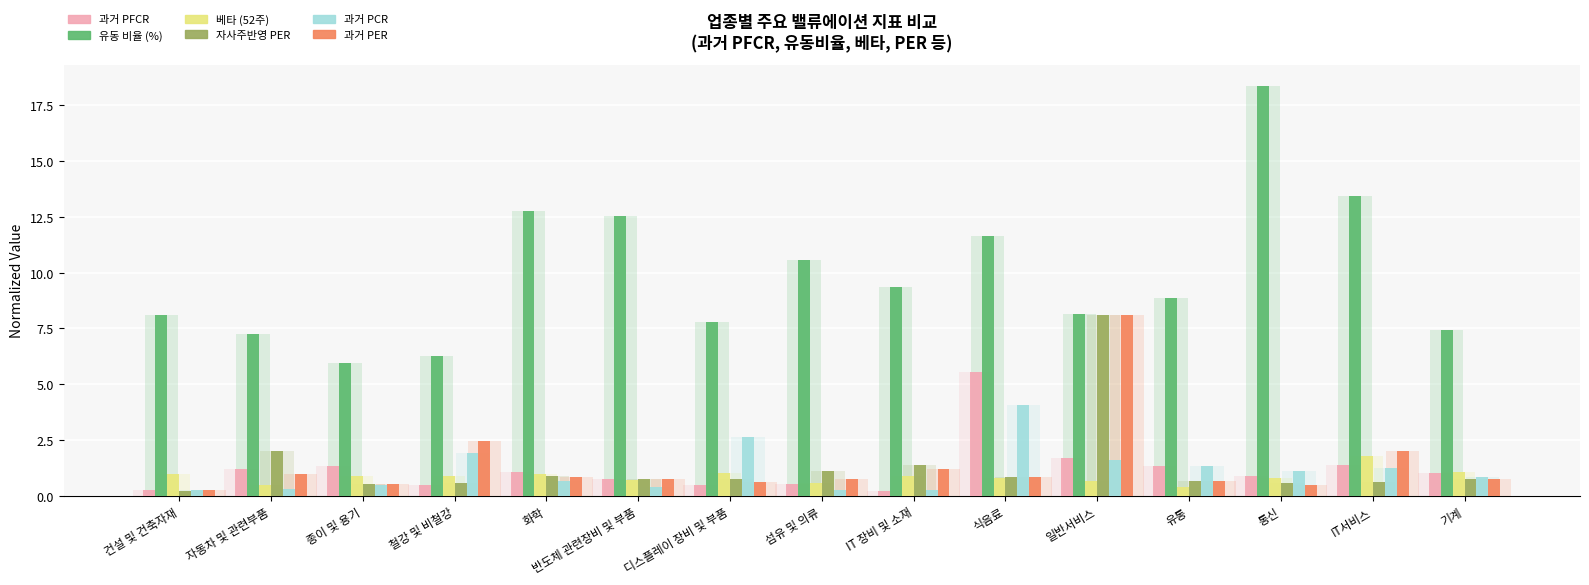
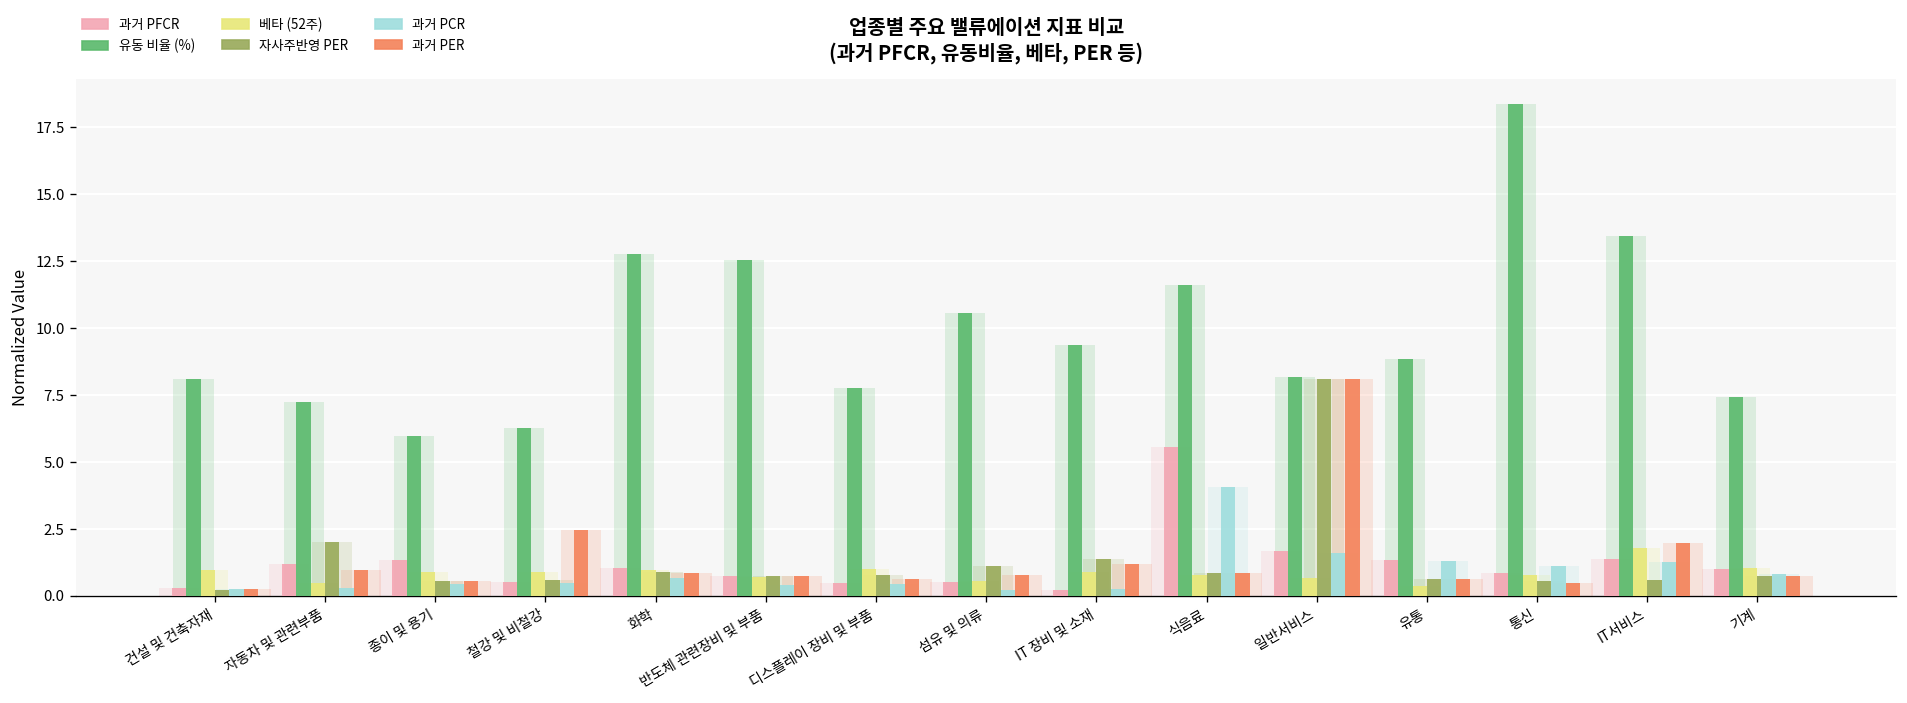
  {
    "유동 비율 (%)": {
      "건설 및 건축자재": 8.1,
      "자동차 및 관련부품": 7.2,
      "종이 및 용기": 6.0,
      "철강 및 비철강": 6.3,
      "화학": 12.8,
      "반도체 관련장비 및 부품": 12.6,
      "디스플레이 장비 및 부품": 7.8,
      "섬유 및 의류": 10.5,
      "IT 장비 및 소재": 9.4,
      "식음료": 11.6,
      "일반서비스": 8.2,
      "유통": 8.9,
      "통신": 18.4,
      "IT서비스": 13.4,
      "기계": 7.4
    },
    "과거 PCR": {
      "건설 및 건축자재": 0.3,
      "종이 및 용기": 0.5,
-     "철강 및 비철강": 1.9,
-     "디스플레이 장비 및 부품": 2.6,
+     "철강 및 비철강": 0.5,
+     "디스플레이 장비 및 부품": 0.4,
      "식음료": 4.1,
      "유통": 1.3,
      "통신": 1.1,
      "기계": 0.8
    },
    "과거 PER": {
      "건설 및 건축자재": 0.3,
      "자동차 및 관련부품": 1.0,
      "종이 및 용기": 0.5,
      "철강 및 비철강": 2.5,
      "화학": 0.8,
      "반도체 관련장비 및 부품": 0.8,
      "섬유 및 의류": 0.8,
      "IT 장비 및 소재": 1.2,
      "일반서비스": 8.1,
      "IT서비스": 2.0,
      "기계": 0.7
    }
  }
